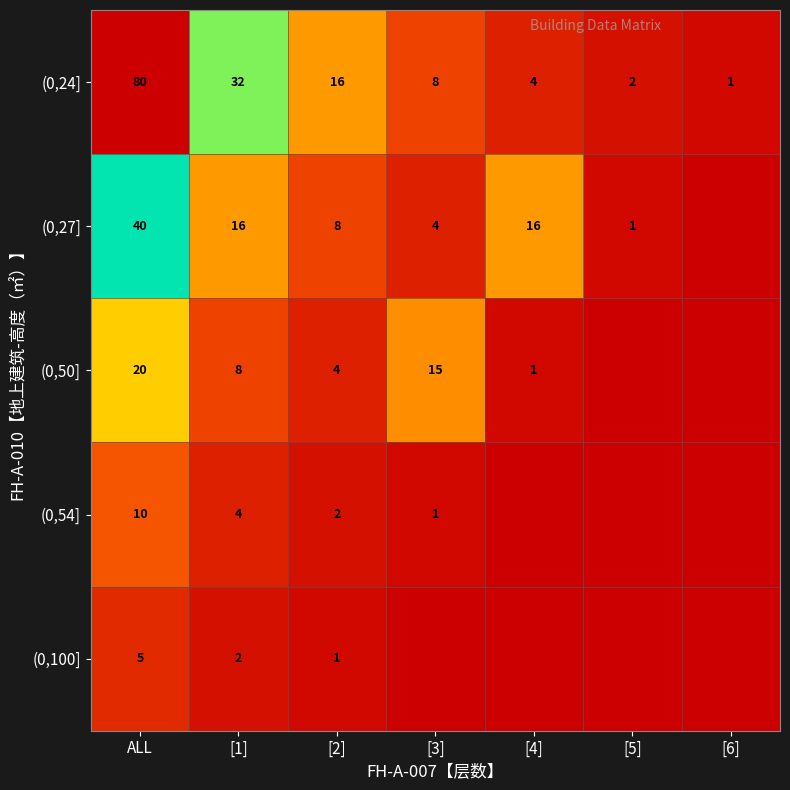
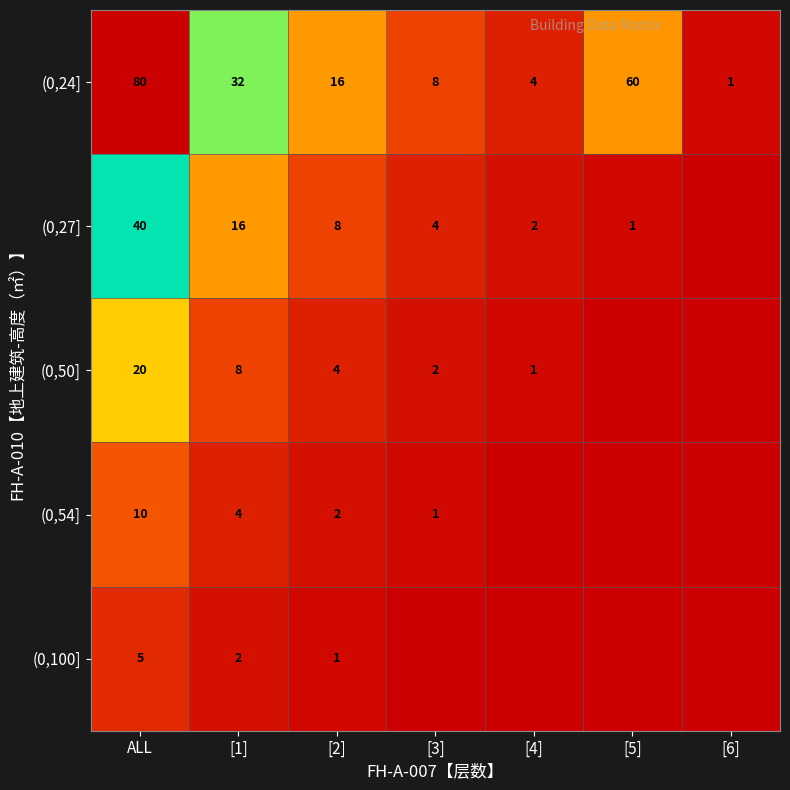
  {
    "(0,24]": {
      "ALL": 80,
      "[1]": 32,
      "[2]": 16,
      "[3]": 8,
      "[4]": 4,
-     "[5]": 2,
+     "[5]": 60,
      "[6]": 1
    },
    "(0,27]": {
      "ALL": 40,
      "[1]": 16,
      "[2]": 8,
      "[3]": 4,
-     "[4]": 16,
+     "[4]": 2,
      "[5]": 1
    },
    "(0,50]": {
      "ALL": 20,
      "[1]": 8,
      "[2]": 4,
-     "[3]": 15,
+     "[3]": 2,
      "[4]": 1
    },
    "(0,54]": {
      "ALL": 10,
      "[1]": 4,
      "[2]": 2,
      "[3]": 1
    },
    "(0,100]": {
      "ALL": 5,
      "[1]": 2,
      "[2]": 1
    }
  }
